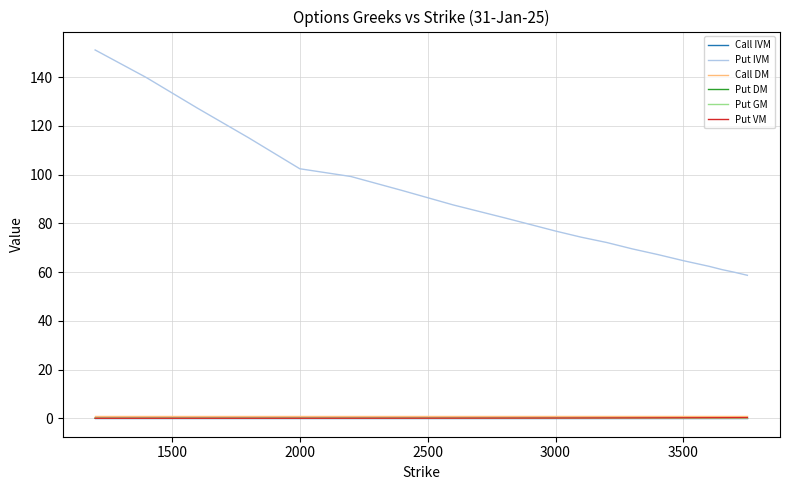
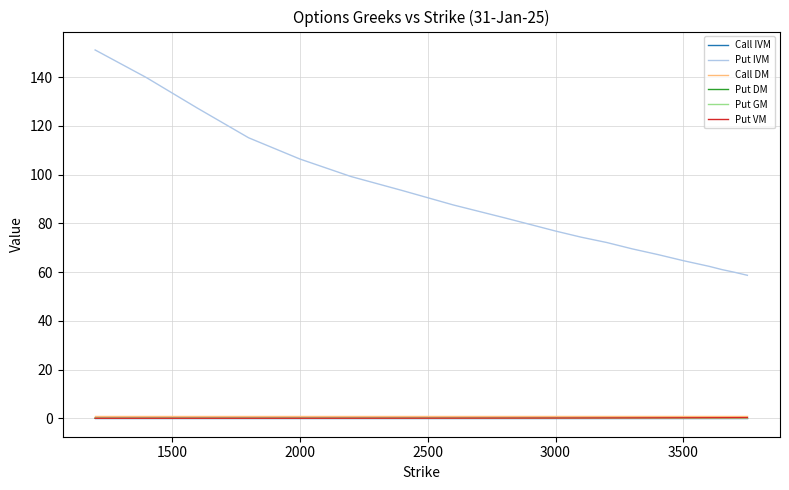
  {
    "Put IVM": {
-     "2000": 102,
+     "2000": 106,
      "3000": 77,
      "3500": 65
    }
  }
